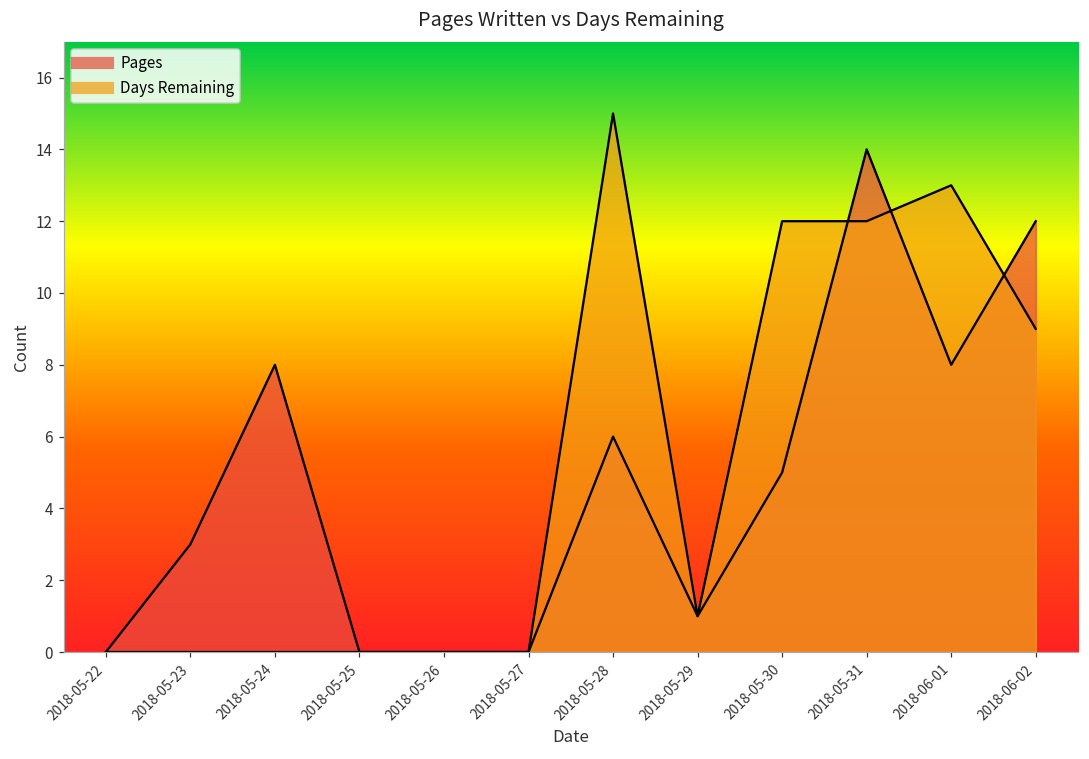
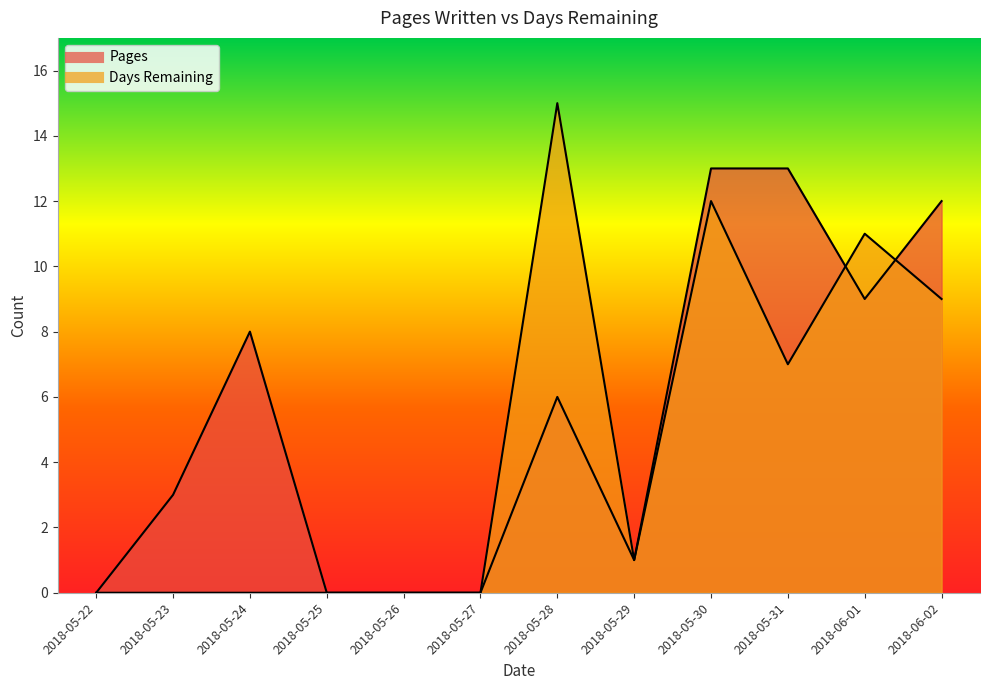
  {
    "Pages": {
      "2018-05-23": 3,
      "2018-05-24": 8,
      "2018-05-28": 6,
-     "2018-05-30": 5,
-     "2018-05-31": 14,
-     "2018-06-01": 8,
+     "2018-05-30": 13,
+     "2018-05-31": 13,
+     "2018-06-01": 9,
      "2018-06-02": 12
    },
    "Days Remaining": {
      "2018-05-23": 0,
      "2018-05-24": 0,
      "2018-05-28": 15,
      "2018-05-30": 12,
-     "2018-05-31": 12,
-     "2018-06-01": 13,
+     "2018-05-31": 7,
+     "2018-06-01": 11,
      "2018-06-02": 9
    }
  }
